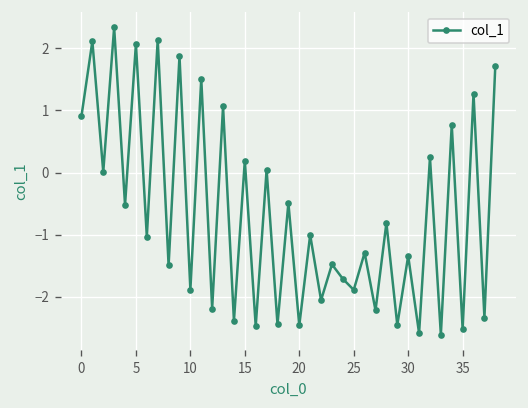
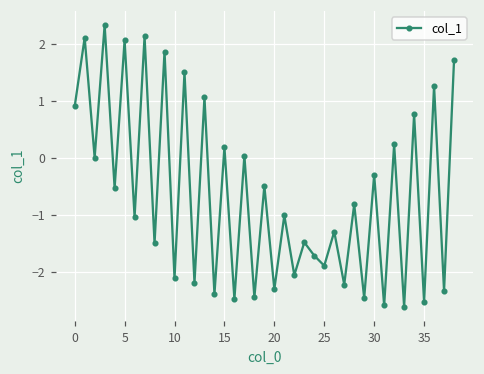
  {
    "0": 0.9,
    "5": 2.1,
-   "10": -1.9,
+   "10": -2.1,
    "15": 0.2,
-   "20": -2.5,
+   "20": -2.3,
    "25": -1.9,
-   "30": -1.3,
+   "30": -0.3,
    "35": -2.5
  }
